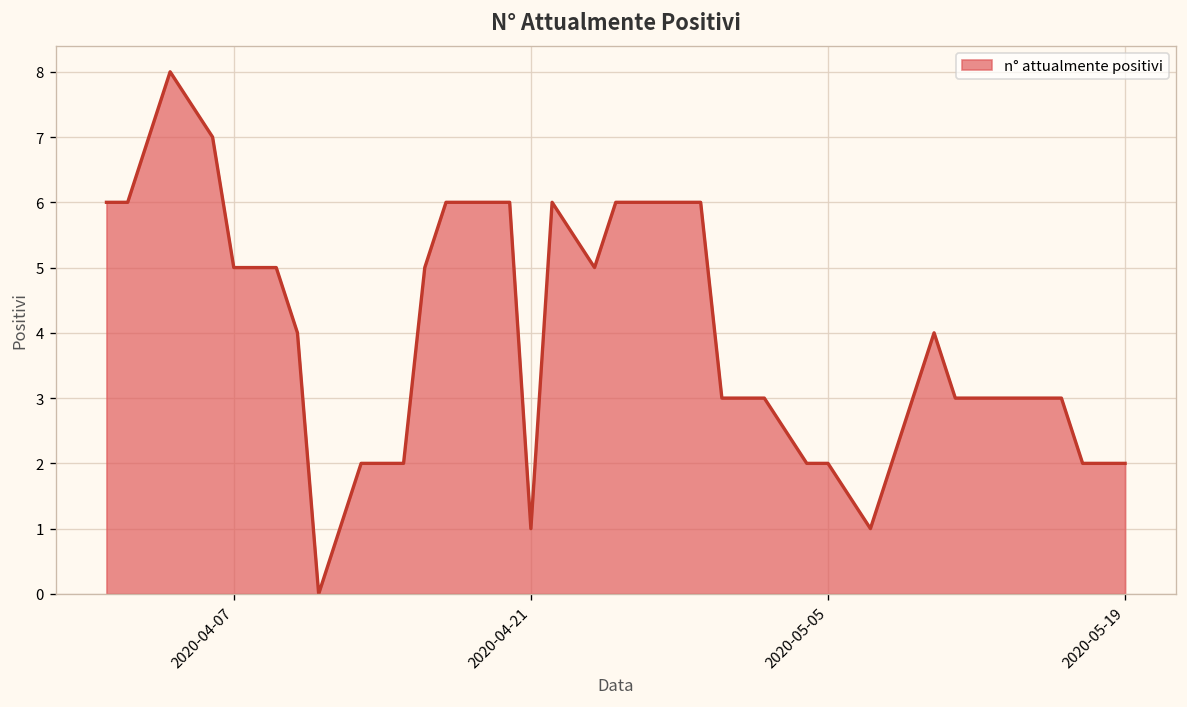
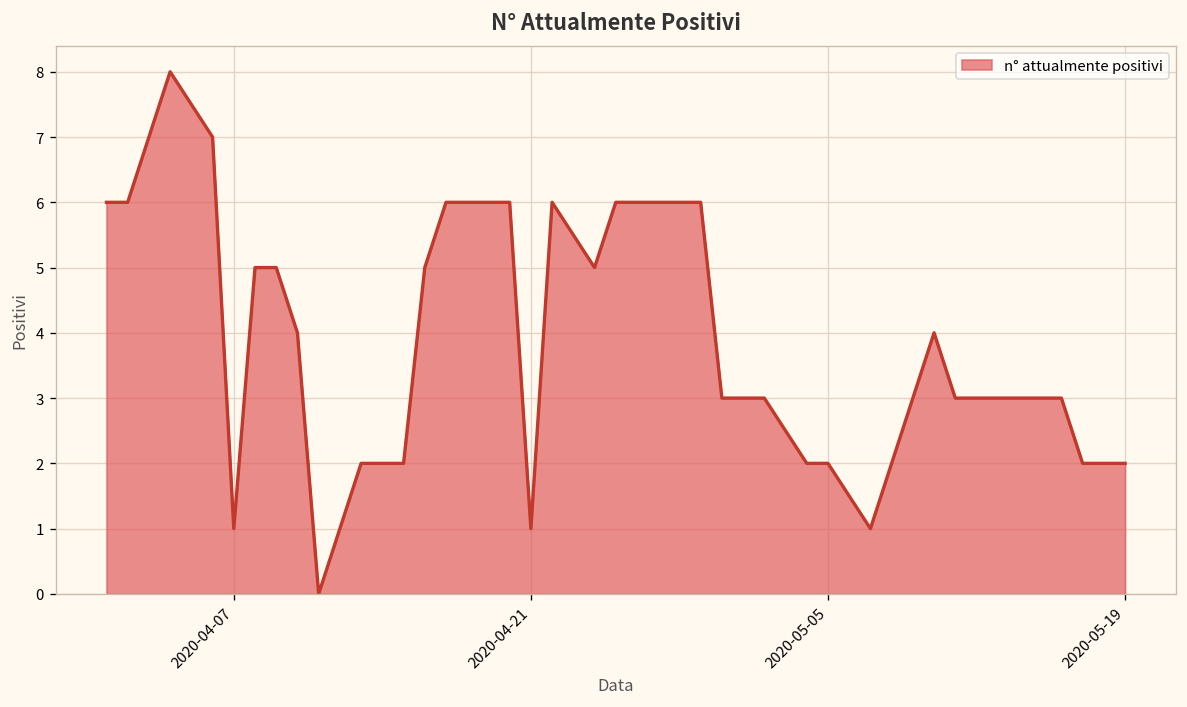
  {
-   "2020-04-07": 5,
+   "2020-04-07": 1,
    "2020-04-21": 1,
    "2020-05-05": 2,
    "2020-05-19": 2
  }
